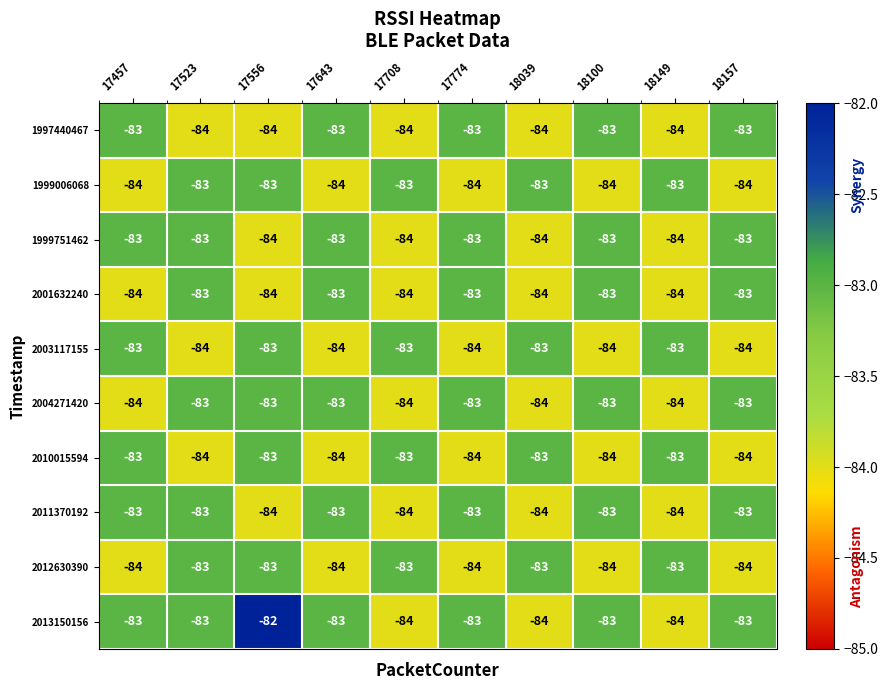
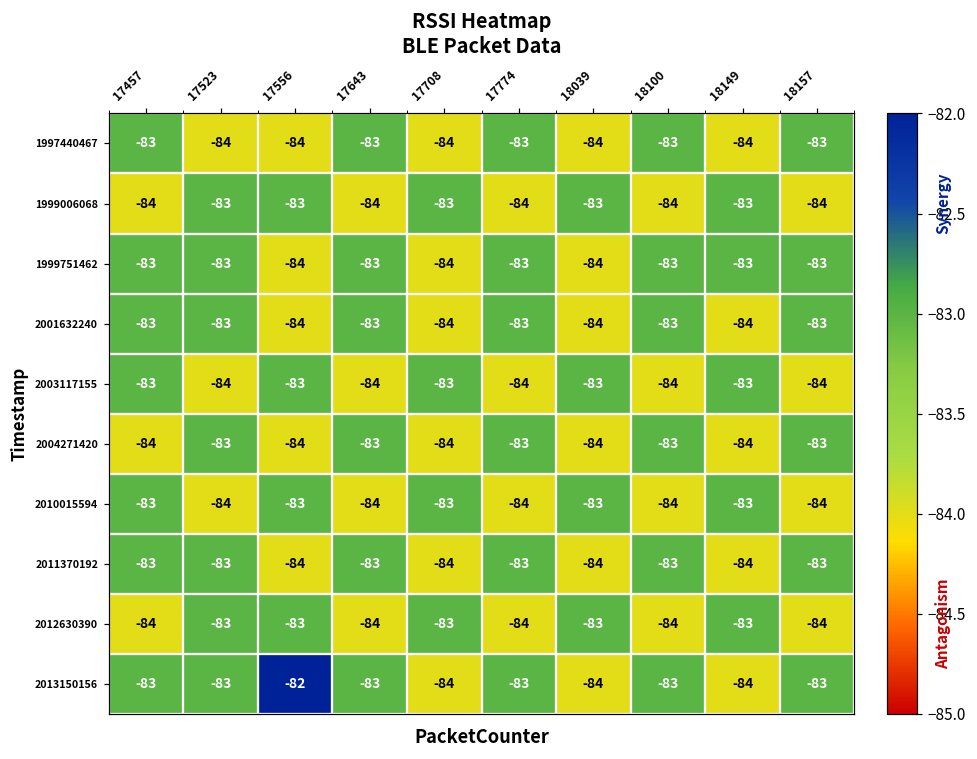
  {
    "1997440467": {
      "17457": -83,
      "17523": -84,
      "17556": -84,
      "17643": -83,
      "17708": -84,
      "17774": -83,
      "18039": -84,
      "18100": -83,
      "18149": -84,
      "18157": -83
    },
    "1999006068": {
      "17457": -84,
      "17523": -83,
      "17556": -83,
      "17643": -84,
      "17708": -83,
      "17774": -84,
      "18039": -83,
      "18100": -84,
      "18149": -83,
      "18157": -84
    },
    "1999751462": {
      "17457": -83,
      "17523": -83,
      "17556": -84,
      "17643": -83,
      "17708": -84,
      "17774": -83,
      "18039": -84,
      "18100": -83,
-     "18149": -84,
+     "18149": -83,
      "18157": -83
    },
    "2001632240": {
-     "17457": -84,
+     "17457": -83,
      "17523": -83,
      "17556": -84,
      "17643": -83,
      "17708": -84,
      "17774": -83,
      "18039": -84,
      "18100": -83,
      "18149": -84,
      "18157": -83
    },
    "2003117155": {
      "17457": -83,
      "17523": -84,
      "17556": -83,
      "17643": -84,
      "17708": -83,
      "17774": -84,
      "18039": -83,
      "18100": -84,
      "18149": -83,
      "18157": -84
    },
    "2004271420": {
      "17457": -84,
      "17523": -83,
-     "17556": -83,
+     "17556": -84,
      "17643": -83,
      "17708": -84,
      "17774": -83,
      "18039": -84,
      "18100": -83,
      "18149": -84,
      "18157": -83
    },
    "2010015594": {
      "17457": -83,
      "17523": -84,
      "17556": -83,
      "17643": -84,
      "17708": -83,
      "17774": -84,
      "18039": -83,
      "18100": -84,
      "18149": -83,
      "18157": -84
    },
    "2011370192": {
      "17457": -83,
      "17523": -83,
      "17556": -84,
      "17643": -83,
      "17708": -84,
      "17774": -83,
      "18039": -84,
      "18100": -83,
      "18149": -84,
      "18157": -83
    },
    "2012630390": {
      "17457": -84,
      "17523": -83,
      "17556": -83,
      "17643": -84,
      "17708": -83,
      "17774": -84,
      "18039": -83,
      "18100": -84,
      "18149": -83,
      "18157": -84
    },
    "2013150156": {
      "17457": -83,
      "17523": -83,
      "17556": -82,
      "17643": -83,
      "17708": -84,
      "17774": -83,
      "18039": -84,
      "18100": -83,
      "18149": -84,
      "18157": -83
    }
  }
